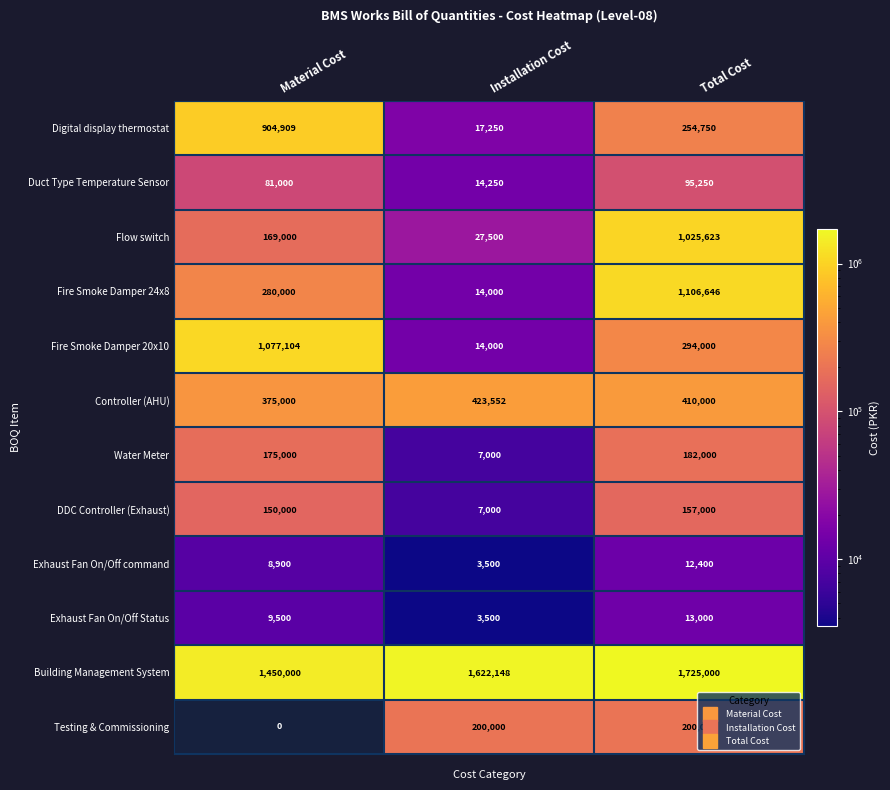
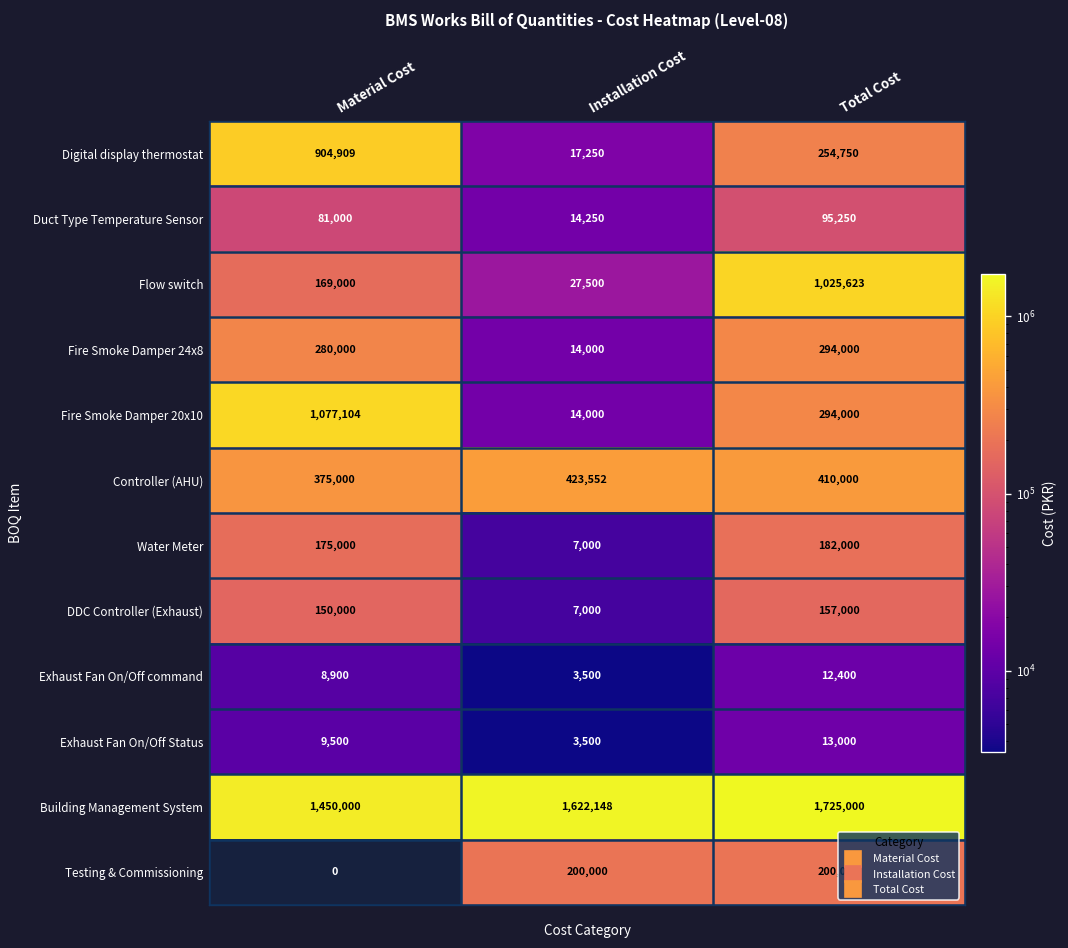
  {
    "Digital display thermostat": {
      "Material Cost": "904,909",
      "Installation Cost": "17,250",
      "Total Cost": "254,750"
    },
    "Duct Type Temperature Sensor": {
      "Material Cost": "81,000",
      "Installation Cost": "14,250",
      "Total Cost": "95,250"
    },
    "Flow switch": {
      "Material Cost": "169,000",
      "Installation Cost": "27,500",
      "Total Cost": "1,025,623"
    },
    "Fire Smoke Damper 24x8": {
      "Material Cost": "280,000",
      "Installation Cost": "14,000",
-     "Total Cost": "1,106,646"
+     "Total Cost": "294,000"
    },
    "Fire Smoke Damper 20x10": {
      "Material Cost": "1,077,104",
      "Installation Cost": "14,000",
      "Total Cost": "294,000"
    },
    "Controller (AHU)": {
      "Material Cost": "375,000",
      "Installation Cost": "423,552",
      "Total Cost": "410,000"
    },
    "Water Meter": {
      "Material Cost": "175,000",
      "Installation Cost": "7,000",
      "Total Cost": "182,000"
    },
    "DDC Controller (Exhaust)": {
      "Material Cost": "150,000",
      "Installation Cost": "7,000",
      "Total Cost": "157,000"
    },
    "Exhaust Fan On/Off command": {
      "Material Cost": "8,900",
      "Installation Cost": "3,500",
      "Total Cost": "12,400"
    },
    "Exhaust Fan On/Off Status": {
      "Material Cost": "9,500",
      "Installation Cost": "3,500",
      "Total Cost": "13,000"
    },
    "Building Management System": {
      "Material Cost": "1,450,000",
      "Installation Cost": "1,622,148",
      "Total Cost": "1,725,000"
    },
    "Testing & Commissioning": {
      "Material Cost": "0",
      "Installation Cost": "200,000"
    }
  }
